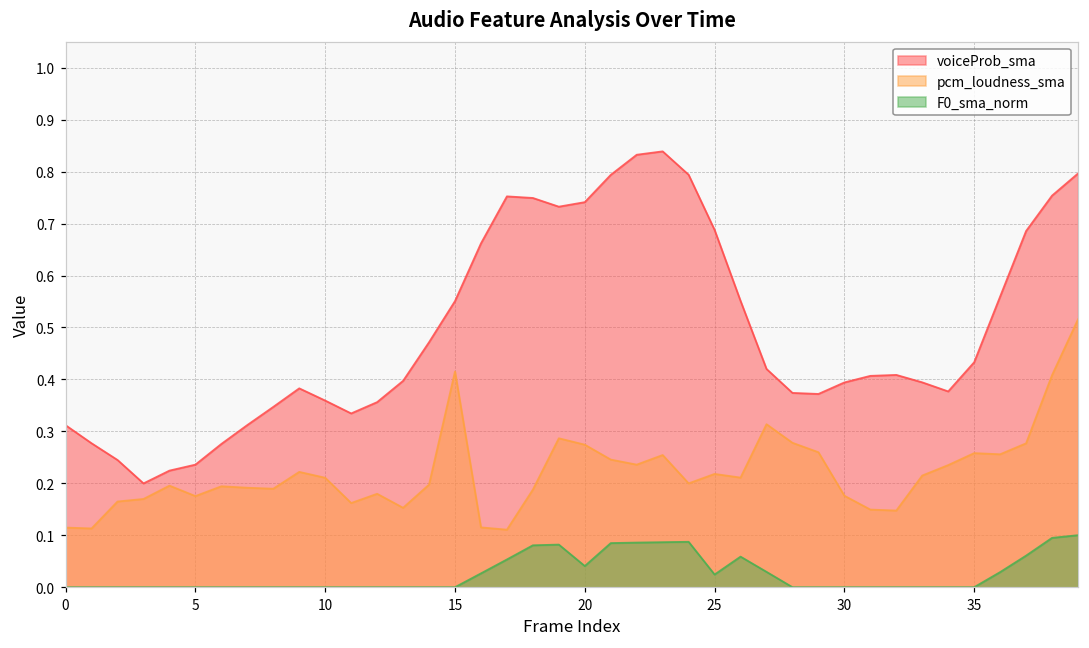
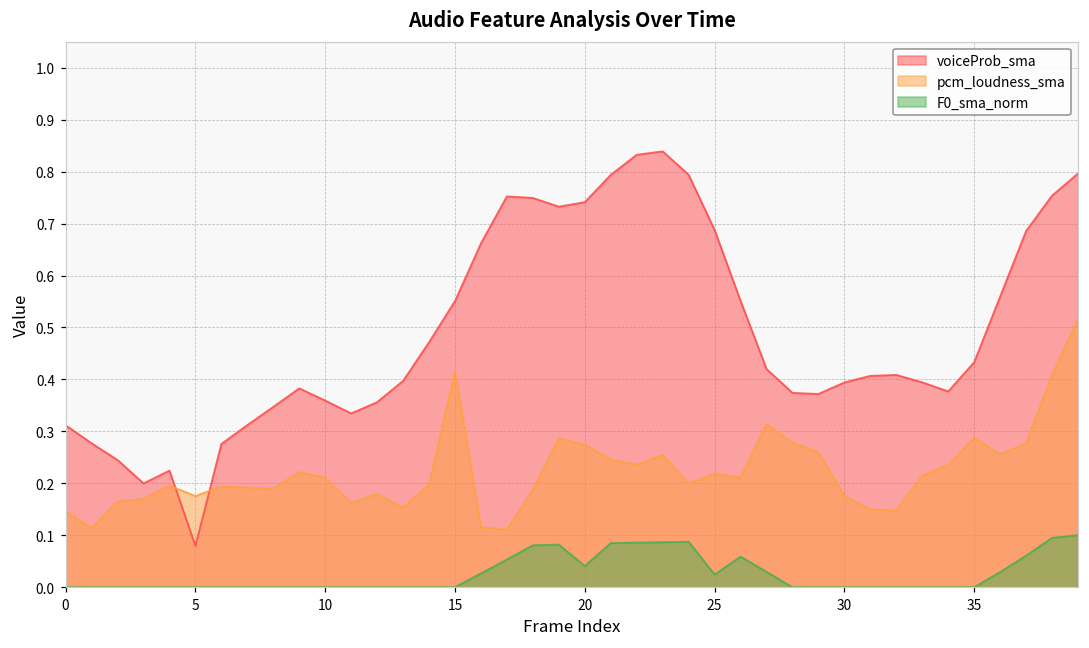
  {
    "voiceProb_sma": {
      "0": 0.31,
-     "5": 0.24,
+     "5": 0.08,
      "10": 0.36,
      "15": 0.55,
      "20": 0.74,
      "25": 0.69,
      "30": 0.39,
      "35": 0.43
    },
    "pcm_loudness_sma": {
-     "0": 0.11,
+     "0": 0.15,
      "5": 0.18,
      "10": 0.21,
      "15": 0.42,
      "20": 0.27,
      "25": 0.22,
      "30": 0.18,
-     "35": 0.26
+     "35": 0.29
    },
    "F0_sma_norm": {
      "0": 0.00,
      "5": 0.00,
      "10": 0.00,
      "15": 0.00,
      "20": 0.04,
      "25": 0.02,
      "30": 0.00,
      "35": 0.00
    }
  }
